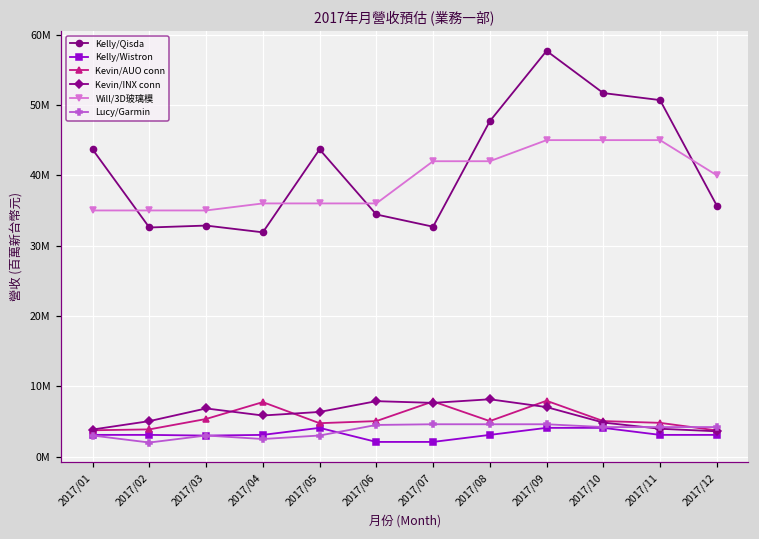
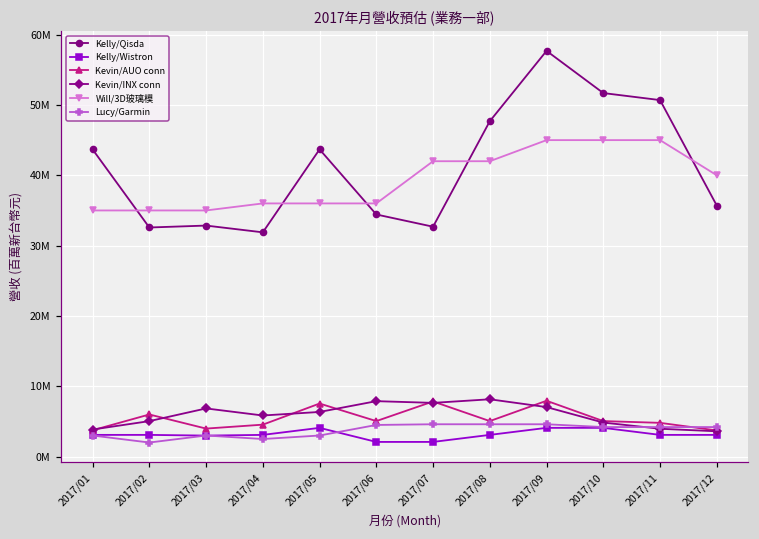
  {
    "Kelly/Wistron": {
      "2017/02": 3000000,
      "2017/04": 3000000,
      "2017/05": 4000000,
      "2017/06": 2000000,
      "2017/07": 2000000,
      "2017/08": 3000000,
      "2017/09": 4000000,
      "2017/11": 3000000,
      "2017/12": 3000000
    },
    "Kevin/AUO conn": {
-     "2017/02": 4000000,
-     "2017/03": 5000000,
-     "2017/04": 8000000,
-     "2017/05": 5000000,
+     "2017/02": 6000000,
+     "2017/03": 4000000,
+     "2017/04": 5000000,
+     "2017/05": 8000000,
      "2017/06": 5000000,
      "2017/08": 5000000,
      "2017/09": 8000000,
      "2017/11": 5000000
    }
  }
